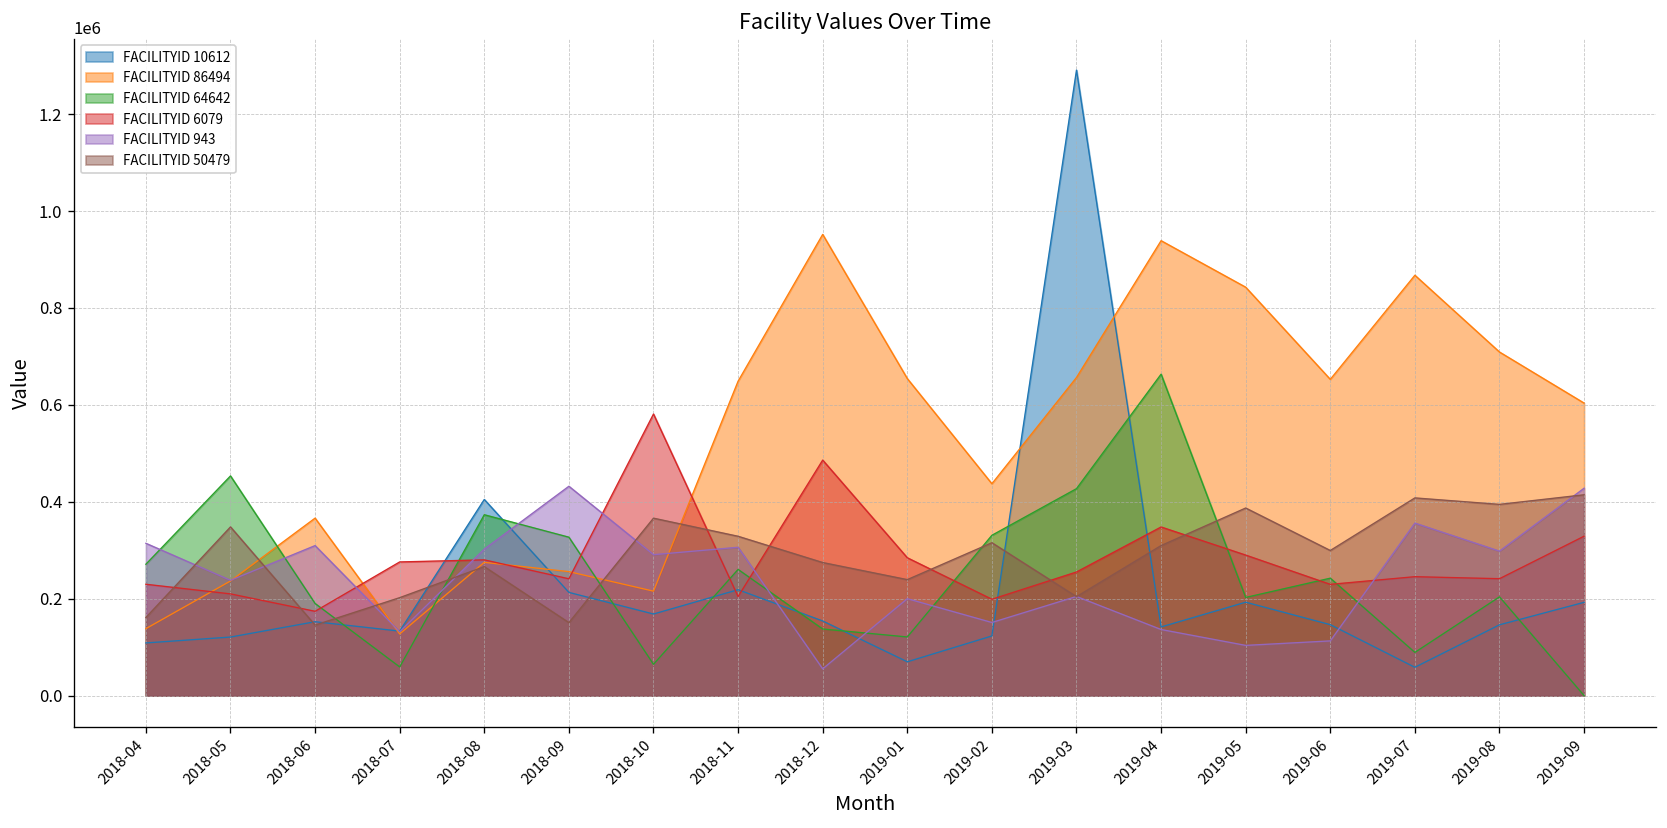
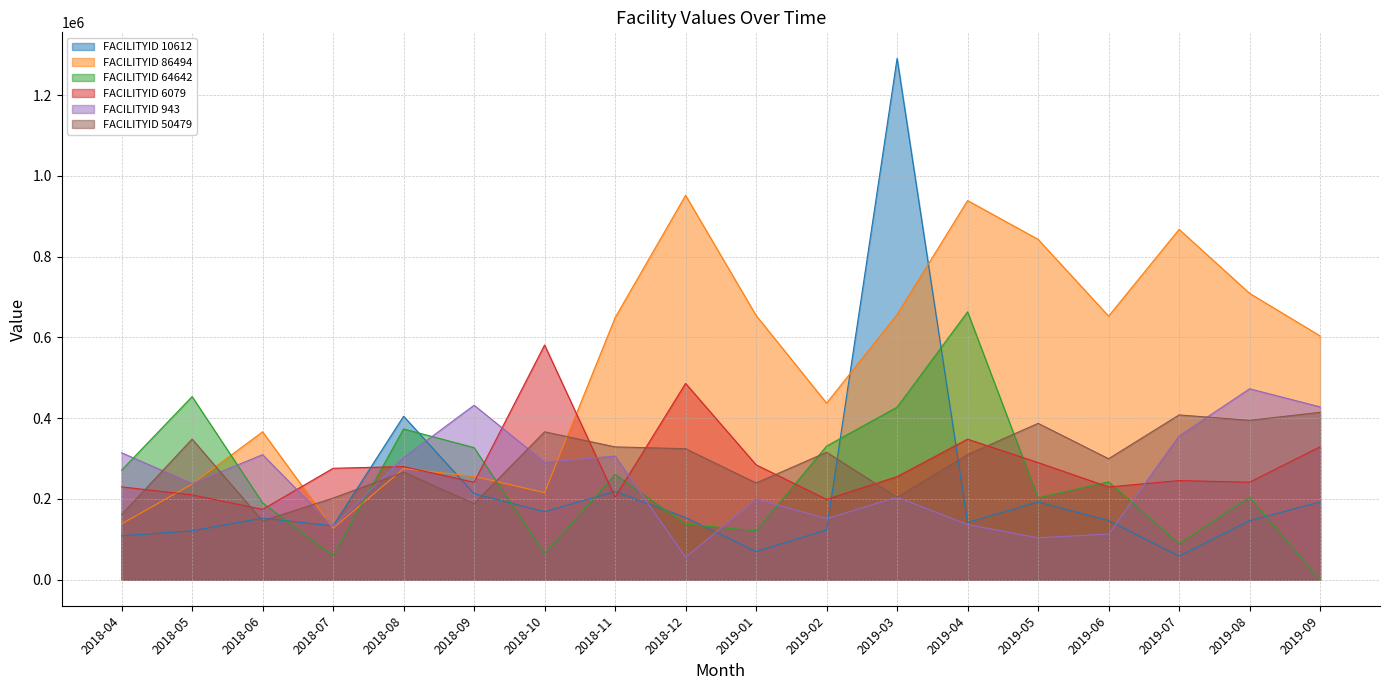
  {
    "FACILITYID 10612": {
      "2018-04": 110000,
      "2018-05": 120000,
      "2018-06": 150000,
      "2018-08": 400000,
      "2018-09": 210000,
      "2018-10": 170000,
      "2018-11": 220000,
      "2018-12": 150000,
      "2019-01": 70000,
      "2019-02": 120000,
      "2019-03": 1290000,
      "2019-05": 190000,
      "2019-06": 150000,
      "2019-07": 60000,
      "2019-08": 150000,
      "2019-09": 190000
    },
    "FACILITYID 86494": {
      "2018-04": 140000,
      "2018-06": 370000,
      "2018-09": 260000,
      "2018-10": 220000,
      "2018-11": 650000,
      "2018-12": 950000,
      "2019-01": 650000,
      "2019-02": 440000,
      "2019-03": 660000,
      "2019-04": 940000,
      "2019-05": 840000,
      "2019-06": 650000,
      "2019-07": 870000,
      "2019-08": 710000,
      "2019-09": 600000
    },
    "FACILITYID 64642": {
      "2018-04": 270000,
      "2018-05": 450000,
      "2018-06": 190000,
      "2018-07": 60000,
      "2018-08": 370000,
      "2018-09": 330000,
      "2018-10": 60000,
      "2018-11": 260000,
      "2018-12": 140000,
      "2019-01": 120000,
      "2019-02": 330000,
      "2019-03": 430000,
      "2019-04": 660000,
      "2019-05": 200000,
      "2019-06": 240000,
      "2019-07": 90000,
      "2019-08": 200000,
      "2019-09": 0
    },
    "FACILITYID 6079": {
      "2018-04": 230000,
      "2018-05": 210000,
      "2018-06": 170000,
      "2018-07": 280000,
      "2018-09": 240000,
      "2018-10": 580000,
      "2018-11": 200000,
      "2018-12": 490000,
      "2019-01": 280000,
      "2019-02": 200000,
      "2019-03": 260000,
      "2019-04": 350000,
      "2019-05": 290000,
      "2019-06": 230000,
      "2019-07": 250000,
      "2019-08": 240000,
      "2019-09": 330000
    },
    "FACILITYID 943": {
      "2018-04": 310000,
      "2018-06": 310000,
      "2018-08": 300000,
      "2018-09": 430000,
      "2018-10": 290000,
      "2018-11": 310000,
      "2018-12": 60000,
      "2019-01": 200000,
      "2019-02": 150000,
      "2019-05": 100000,
      "2019-06": 110000,
      "2019-07": 360000,
-     "2019-08": 300000,
+     "2019-08": 470000,
      "2019-09": 430000
    },
    "FACILITYID 50479": {
      "2018-04": 160000,
      "2018-05": 350000,
      "2018-06": 150000,
      "2018-07": 200000,
      "2018-08": 270000,
-     "2018-09": 150000,
+     "2018-09": 190000,
      "2018-10": 370000,
      "2018-11": 330000,
-     "2018-12": 270000,
+     "2018-12": 320000,
      "2019-01": 240000,
      "2019-02": 320000,
      "2019-04": 310000,
      "2019-05": 390000,
      "2019-06": 300000,
      "2019-07": 410000,
      "2019-08": 390000,
      "2019-09": 410000
    }
  }
